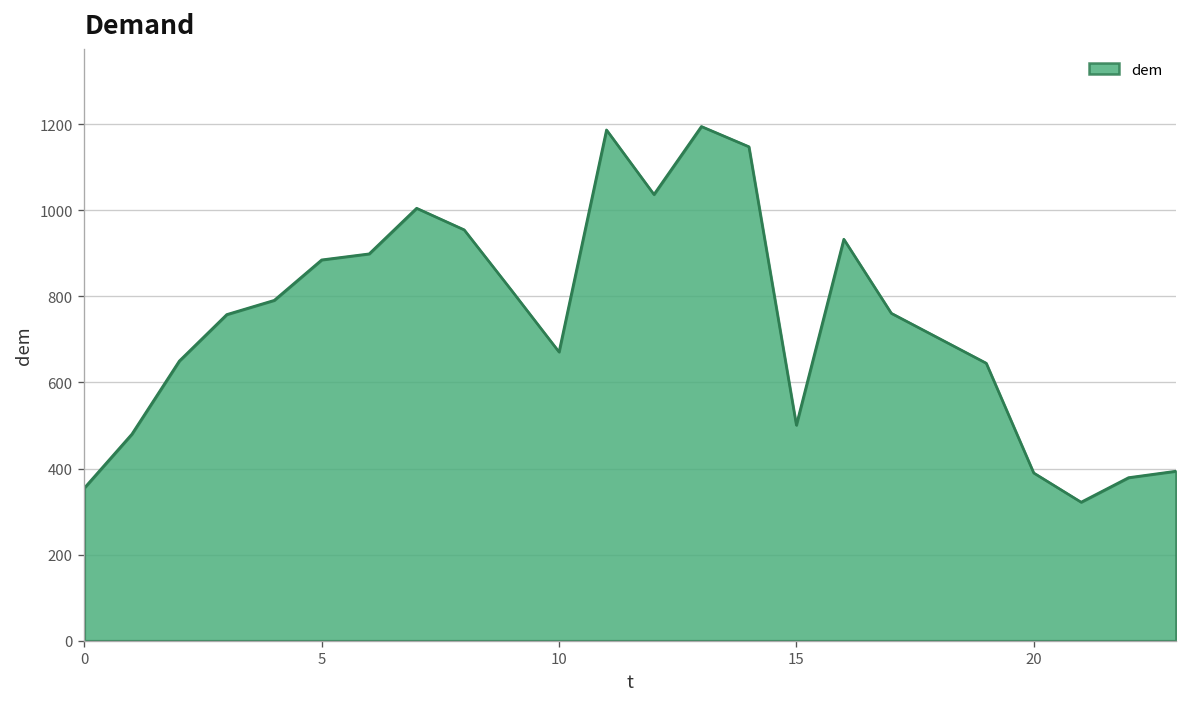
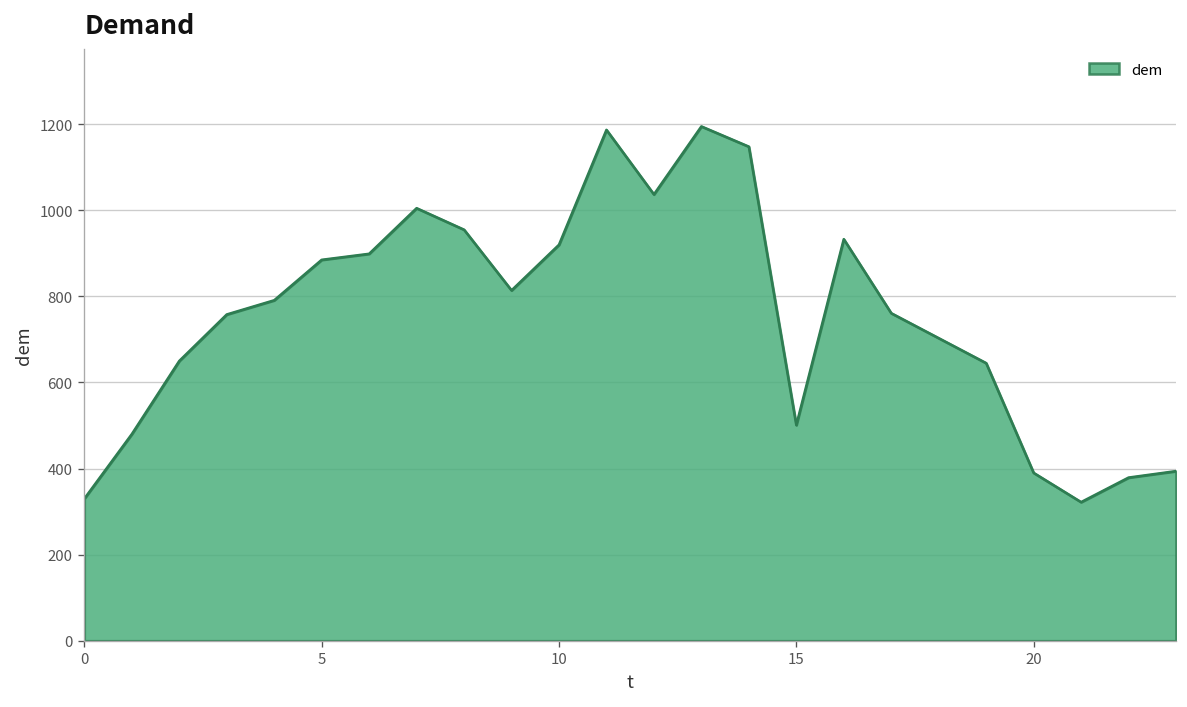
  {
-   "0": 360,
+   "0": 330,
    "5": 890,
-   "10": 670,
+   "10": 920,
    "15": 500,
    "20": 390
  }
